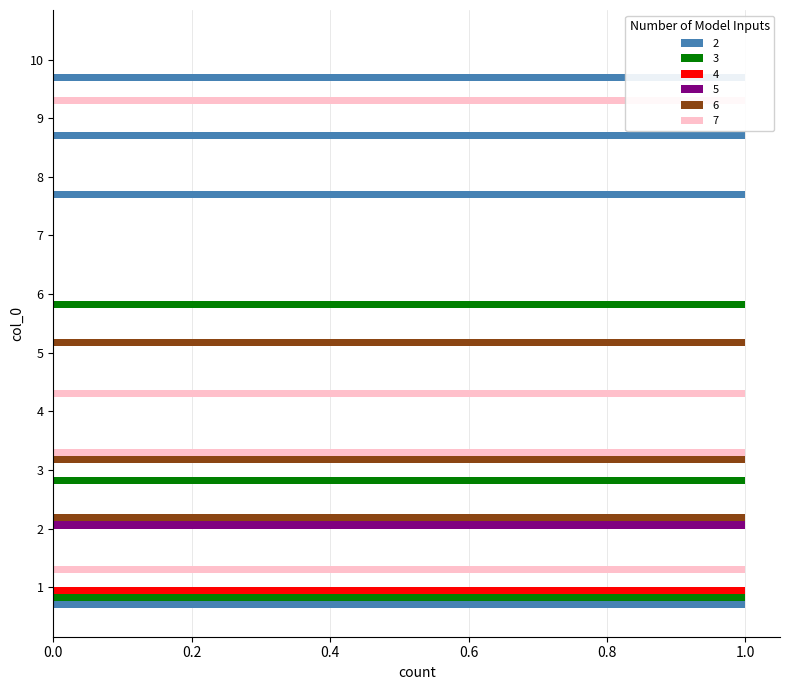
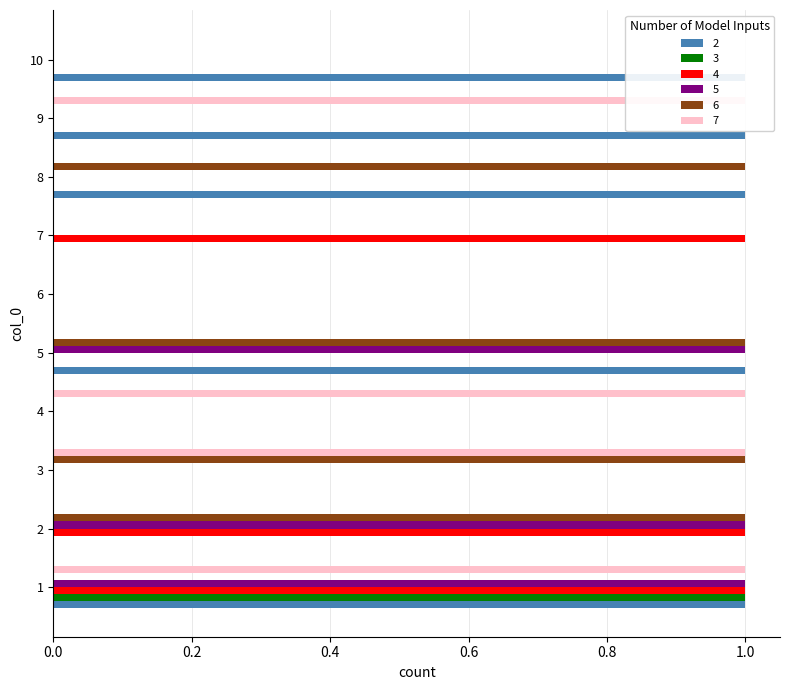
  {
    "2": {
      "9": 1,
      "8": 1,
      "7": 0,
      "6": 0,
-     "5": 0,
+     "5": 1,
      "4": 0,
      "3": 0,
      "2": 0,
      "1": 1
    },
    "3": {
      "10": 0,
      "9": 0,
      "8": 0,
      "7": 0,
-     "6": 1,
+     "6": 0,
      "5": 0,
      "4": 0,
-     "3": 1,
+     "3": 0,
      "2": 0,
      "1": 1
    },
    "4": {
      "10": 0,
      "9": 0,
      "8": 0,
-     "7": 0,
+     "7": 1,
      "6": 0,
      "5": 0,
      "4": 0,
      "3": 0,
-     "2": 0,
+     "2": 1,
      "1": 1
    },
    "5": {
      "10": 0,
      "9": 0,
      "8": 0,
      "7": 0,
      "6": 0,
-     "5": 0,
+     "5": 1,
      "4": 0,
      "3": 0,
      "2": 1,
-     "1": 0
+     "1": 1
    },
    "6": {
      "10": 0,
      "9": 0,
-     "8": 0,
+     "8": 1,
      "7": 0,
      "6": 0,
      "5": 1,
      "4": 0,
      "3": 1,
      "2": 1,
      "1": 0
    },
    "7": {
      "10": 0,
      "8": 0,
      "7": 0,
      "6": 0,
      "5": 0,
      "4": 1,
      "3": 1,
      "2": 0,
      "1": 1
    }
  }
